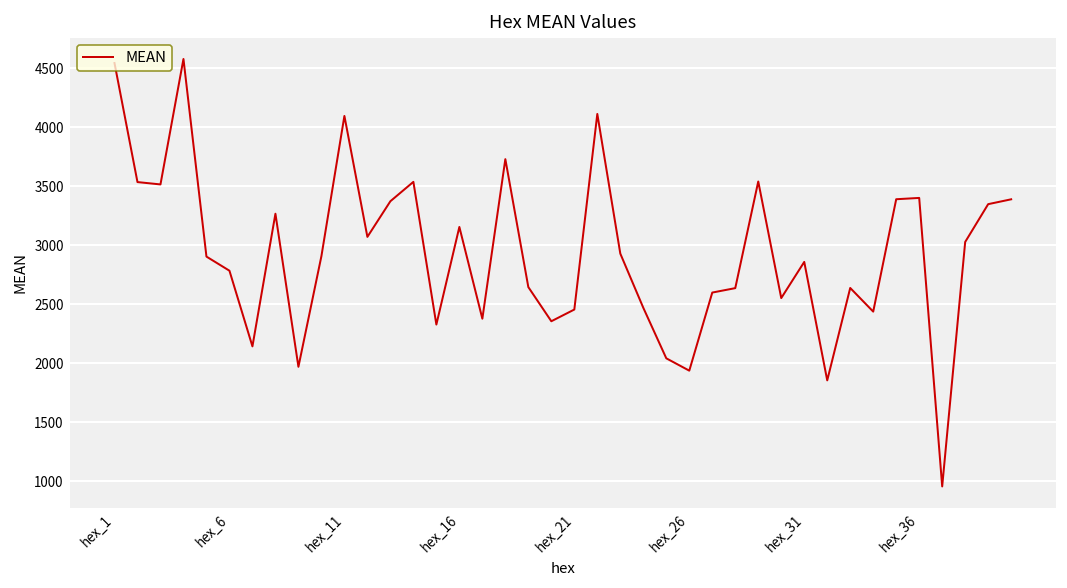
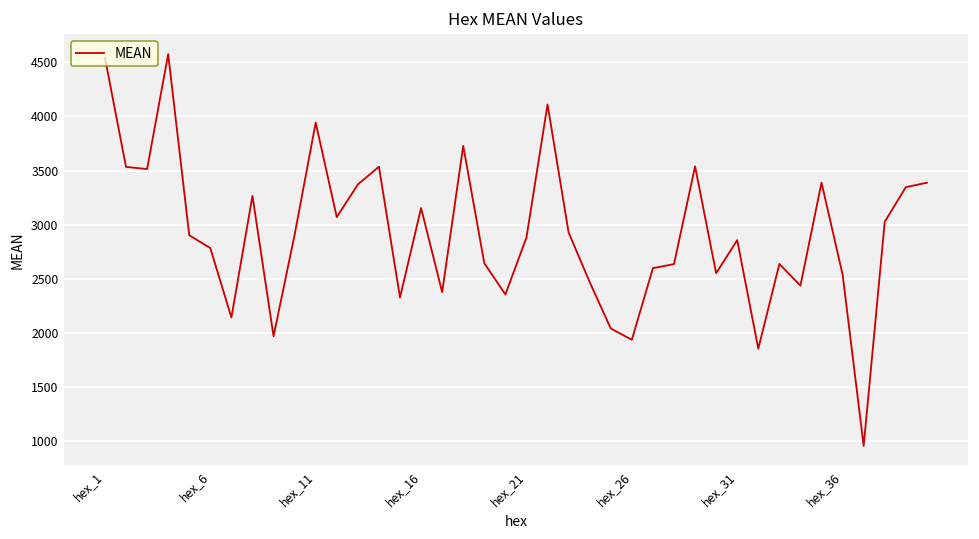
  {
    "hex_6": 2800,
-   "hex_11": 4100,
+   "hex_11": 3900,
    "hex_16": 3200,
-   "hex_21": 2500,
+   "hex_21": 2900,
    "hex_26": 1900,
    "hex_31": 2900,
-   "hex_36": 3400
+   "hex_36": 2500
  }
